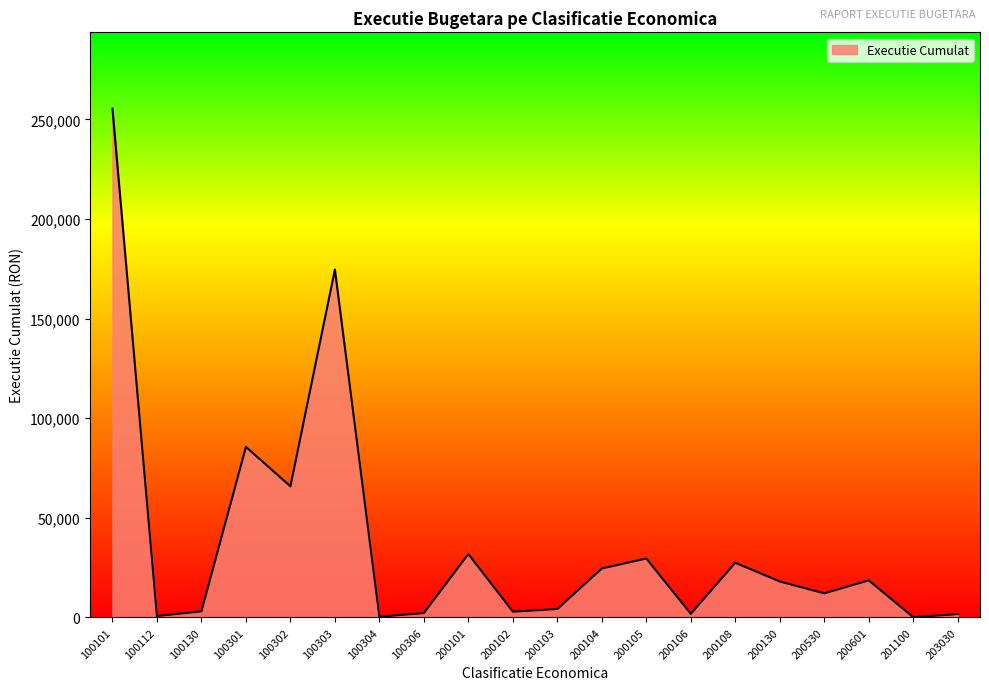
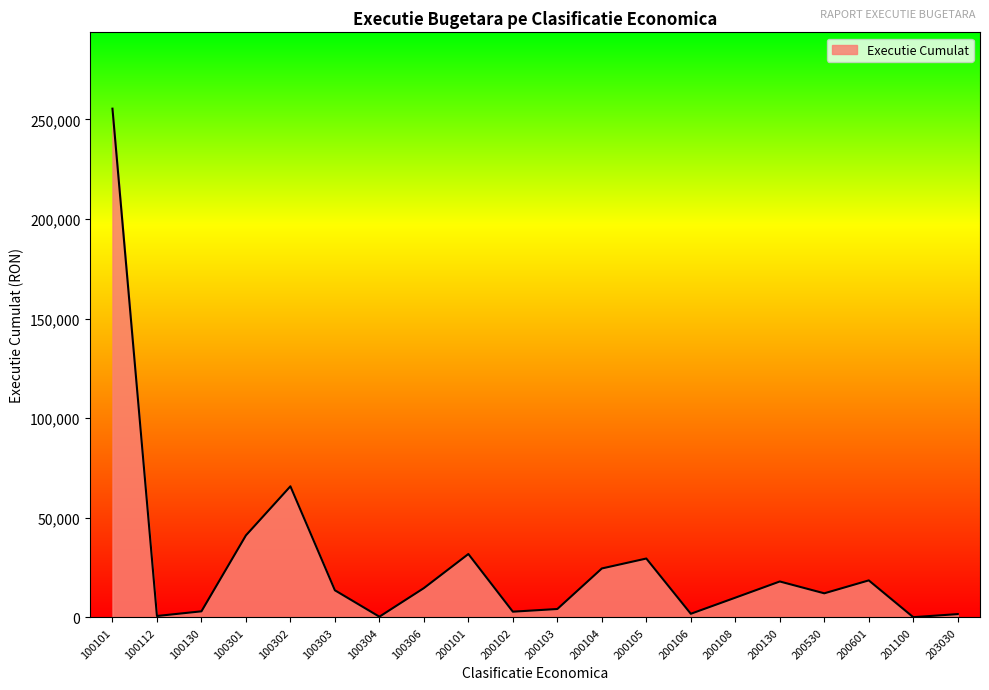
  {
    "100101": "255,000",
    "100112": "1,000",
    "100130": "3,000",
-   "100301": "86,000",
+   "100301": "41,000",
    "100302": "66,000",
-   "100303": "175,000",
+   "100303": "14,000",
    "100304": "0",
-   "100306": "2,000",
+   "100306": "15,000",
    "200101": "32,000",
    "200102": "3,000",
    "200103": "4,000",
    "200104": "25,000",
    "200105": "30,000",
    "200106": "2,000",
-   "200108": "27,000",
+   "200108": "10,000",
    "200130": "18,000",
    "200530": "12,000",
    "200601": "19,000",
    "201100": "0",
    "203030": "2,000"
  }
